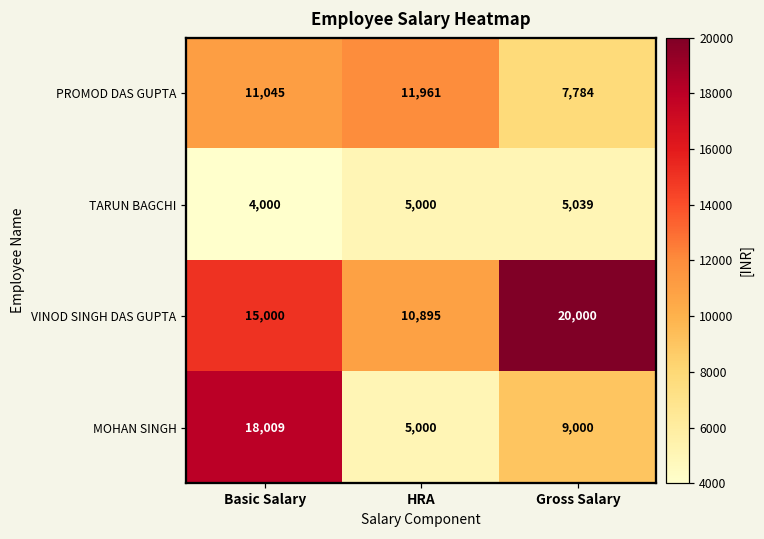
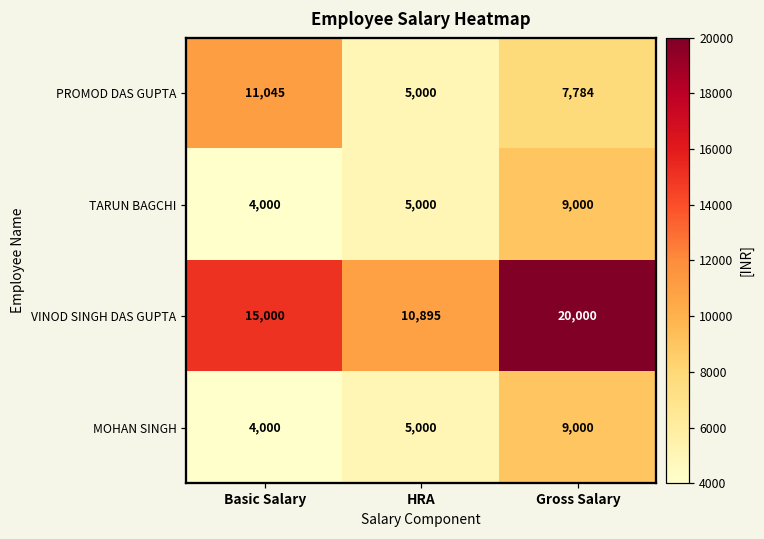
  {
    "PROMOD DAS GUPTA": {
      "Basic Salary": "11,045",
-     "HRA": "11,961",
+     "HRA": "5,000",
      "Gross Salary": "7,784"
    },
    "TARUN BAGCHI": {
      "Basic Salary": "4,000",
      "HRA": "5,000",
-     "Gross Salary": "5,039"
+     "Gross Salary": "9,000"
    },
    "VINOD SINGH DAS GUPTA": {
      "Basic Salary": "15,000",
      "HRA": "10,895",
      "Gross Salary": "20,000"
    },
    "MOHAN SINGH": {
-     "Basic Salary": "18,009",
+     "Basic Salary": "4,000",
      "HRA": "5,000",
      "Gross Salary": "9,000"
    }
  }
